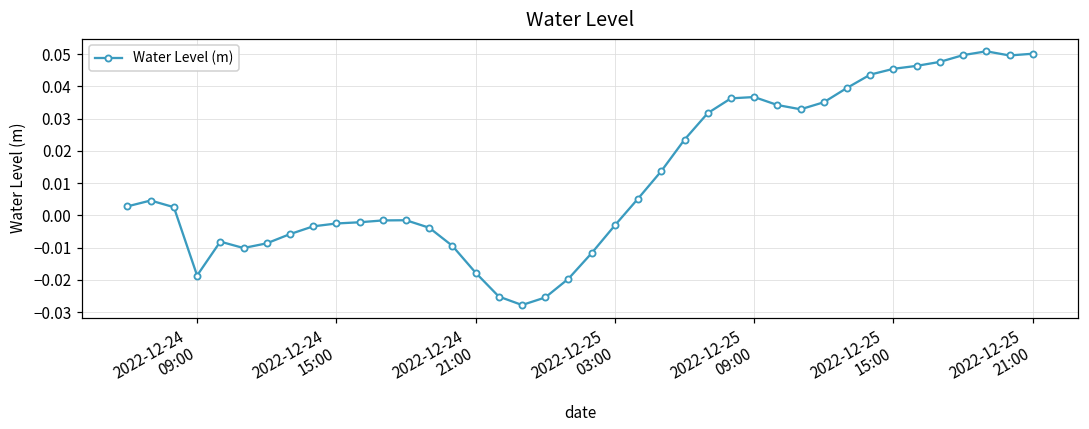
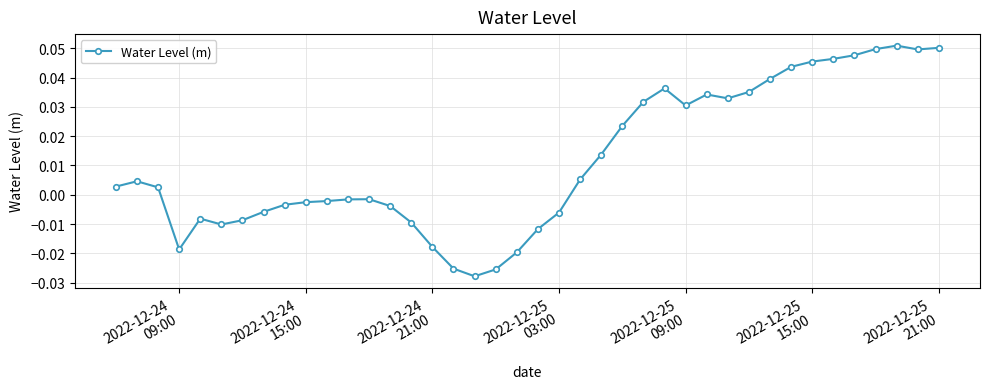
  {
    "2022-12-24 09:00": -0.019,
    "2022-12-24 15:00": -0.003,
    "2022-12-24 21:00": -0.018,
-   "2022-12-25 03:00": -0.003,
-   "2022-12-25 09:00": 0.037,
+   "2022-12-25 03:00": -0.006,
+   "2022-12-25 09:00": 0.030,
    "2022-12-25 15:00": 0.045,
    "2022-12-25 21:00": 0.050
  }
